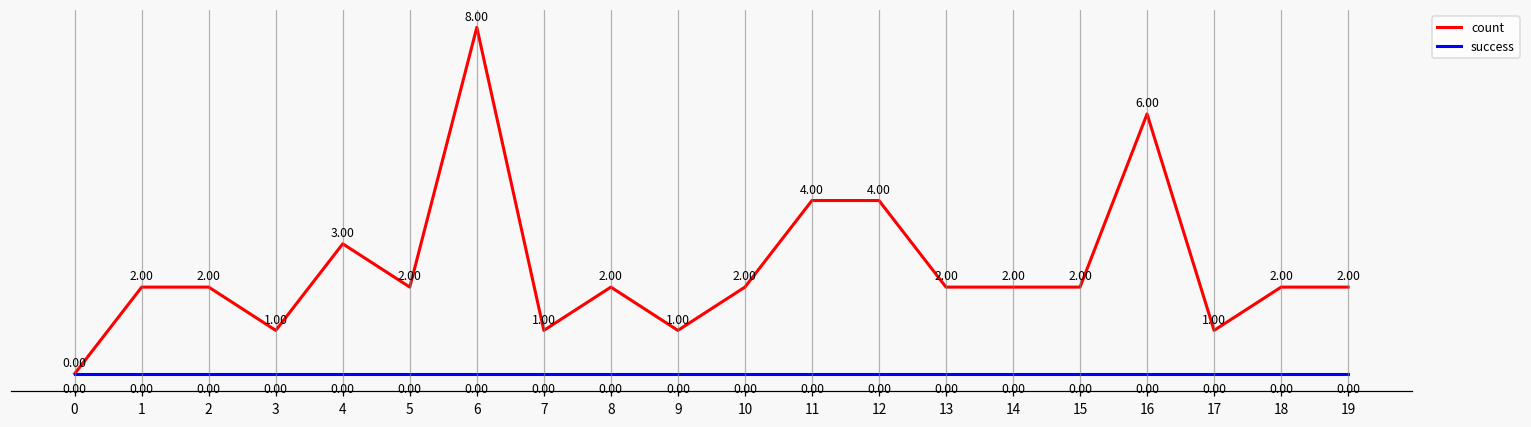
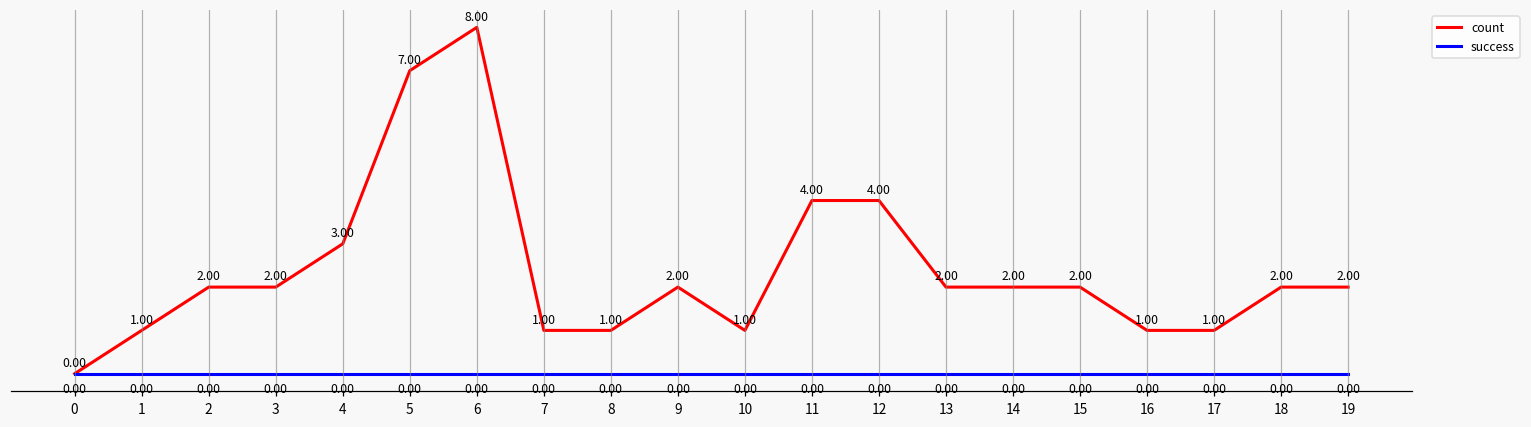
  {
    "count": {
-     "1": 2.00,
+     "1": 1.00,
      "2": 2.00,
-     "3": 1.00,
+     "3": 2.00,
      "4": 3.00,
-     "5": 2.00,
+     "5": 7.00,
      "6": 8.00,
      "7": 1.00,
-     "8": 2.00,
-     "9": 1.00,
-     "10": 2.00,
+     "8": 1.00,
+     "9": 2.00,
+     "10": 1.00,
      "11": 4.00,
      "12": 4.00,
      "13": 2.00,
      "14": 2.00,
      "15": 2.00,
-     "16": 6.00,
+     "16": 1.00,
      "17": 1.00,
      "18": 2.00,
      "19": 2.00
    },
    "success": {
      "1": 0.00,
      "2": 0.00,
      "3": 0.00,
      "4": 0.00,
      "5": 0.00,
      "6": 0.00,
      "7": 0.00,
      "8": 0.00,
      "9": 0.00,
      "10": 0.00,
      "11": 0.00,
      "12": 0.00,
      "13": 0.00,
      "14": 0.00,
      "15": 0.00,
      "16": 0.00,
      "17": 0.00,
      "18": 0.00,
      "19": 0.00
    }
  }
